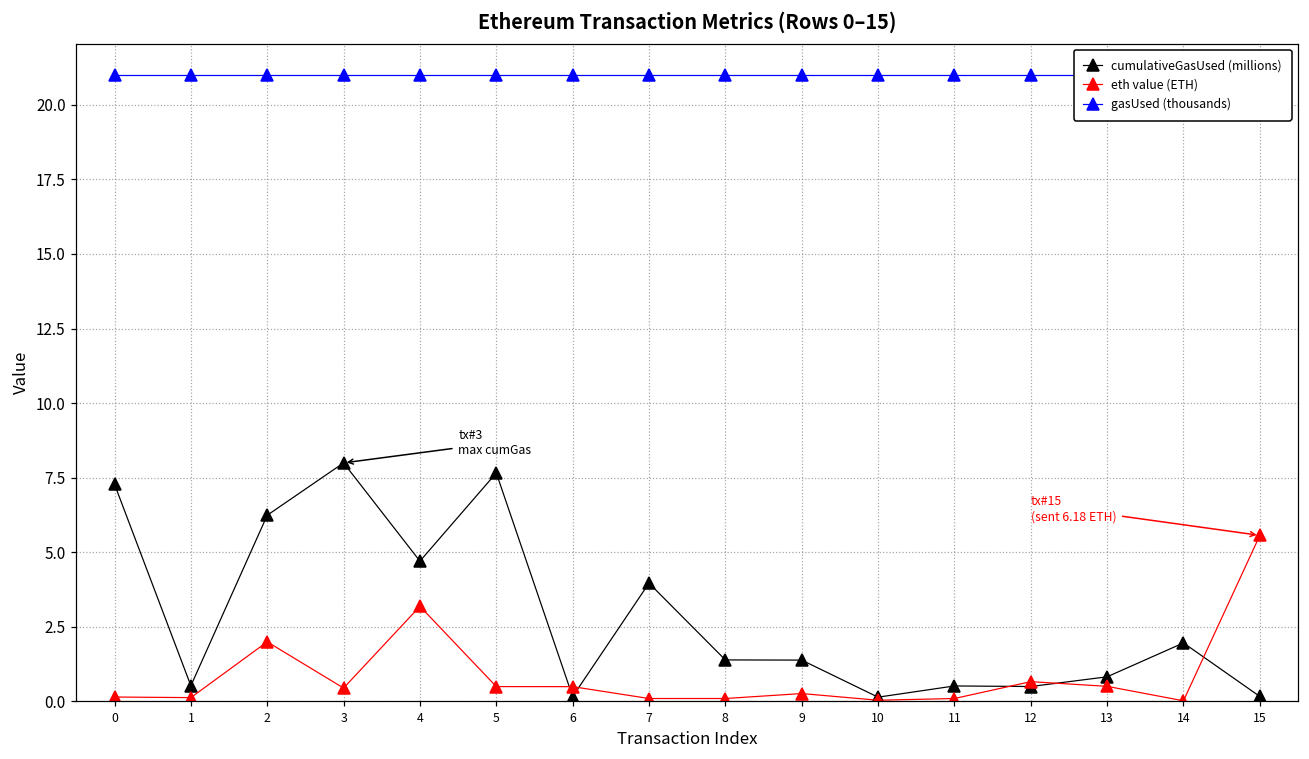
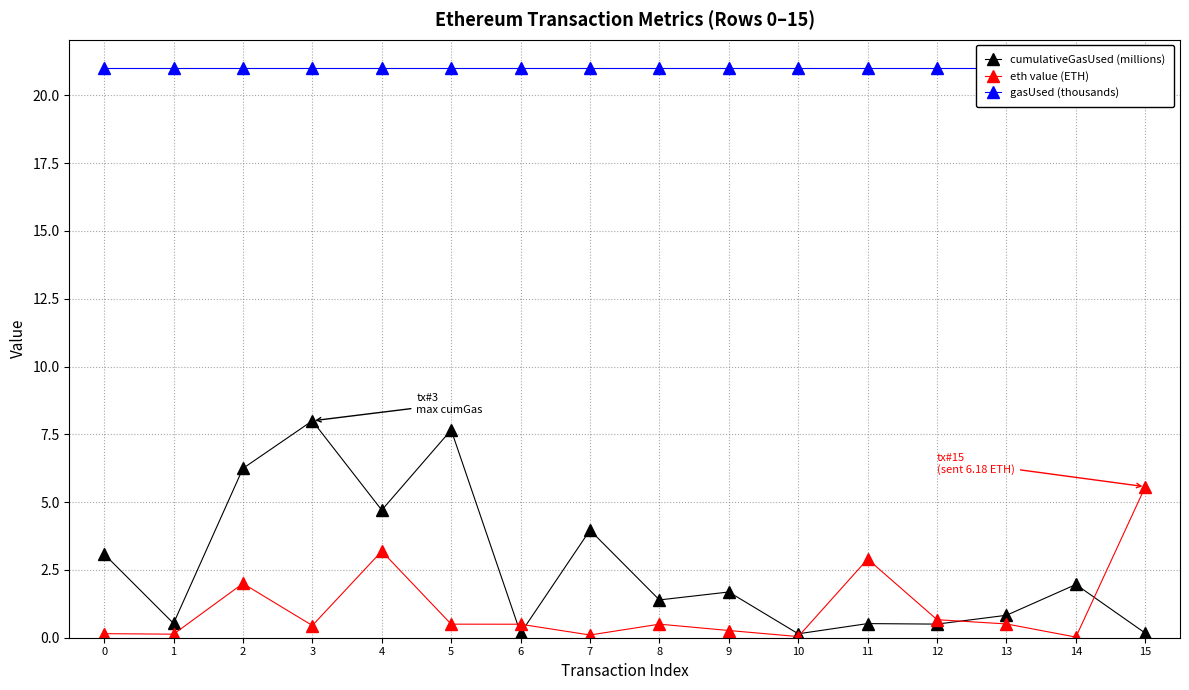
  {
    "cumulativeGasUsed (millions)": {
-     "0": 7.3,
+     "0": 3.1,
      "1": 0.5,
      "2": 6.2,
      "4": 4.7,
      "5": 7.7,
      "6": 0.2,
      "7": 4.0,
      "8": 1.4,
-     "9": 1.4,
+     "9": 1.7,
      "10": 0.1,
      "11": 0.5,
      "12": 0.5,
      "13": 0.8,
      "14": 2.0,
      "15": 0.2
    },
    "eth value (ETH)": {
      "0": 0.2,
      "1": 0.1,
      "2": 2.0,
      "3": 0.5,
      "4": 3.2,
      "5": 0.5,
      "6": 0.5,
      "7": 0.1,
-     "8": 0.1,
+     "8": 0.5,
      "9": 0.3,
      "10": 0.0,
-     "11": 0.1,
+     "11": 2.9,
      "12": 0.7,
      "13": 0.5,
      "14": 0.0
    },
    "gasUsed (thousands)": {
      "0": 21.0,
      "1": 21.0,
      "2": 21.0,
      "3": 21.0,
      "4": 21.0,
      "5": 21.0,
      "6": 21.0,
      "7": 21.0,
      "8": 21.0,
      "9": 21.0,
      "10": 21.0,
      "11": 21.0,
      "12": 21.0
    }
  }
